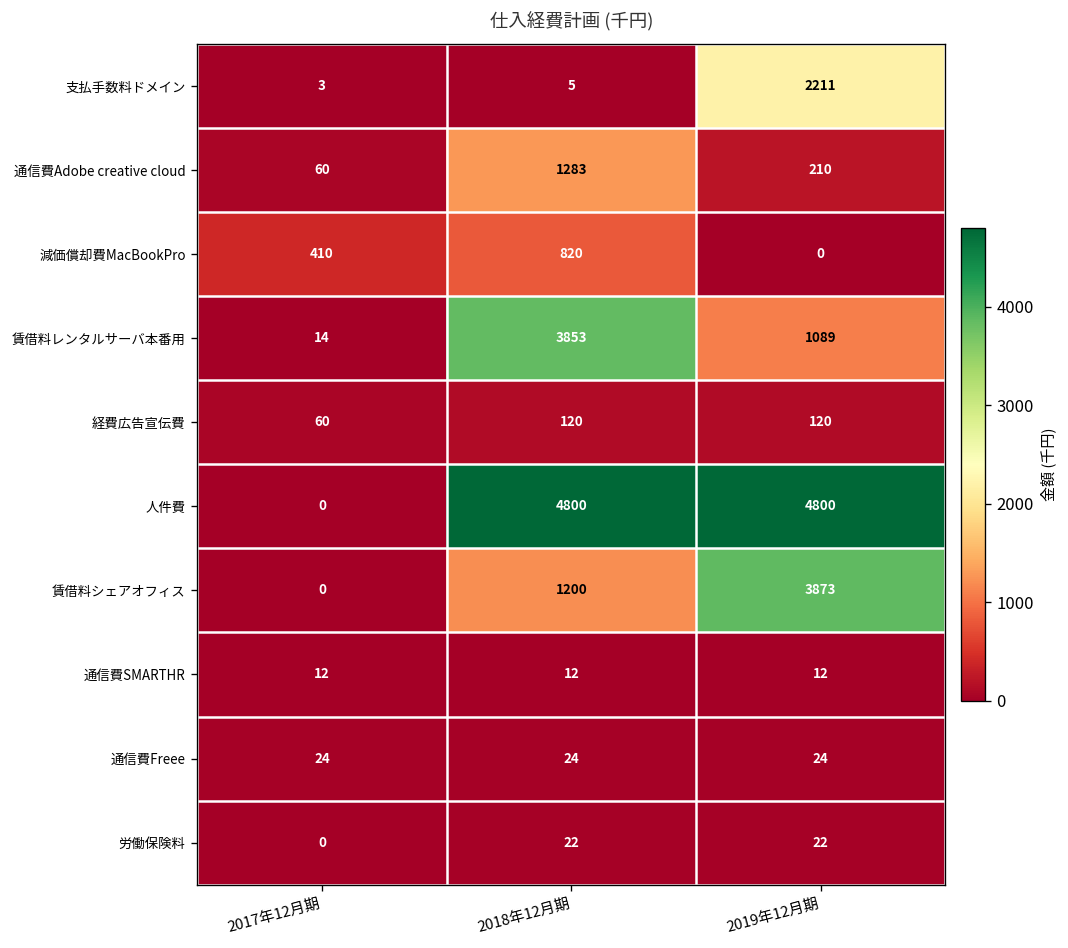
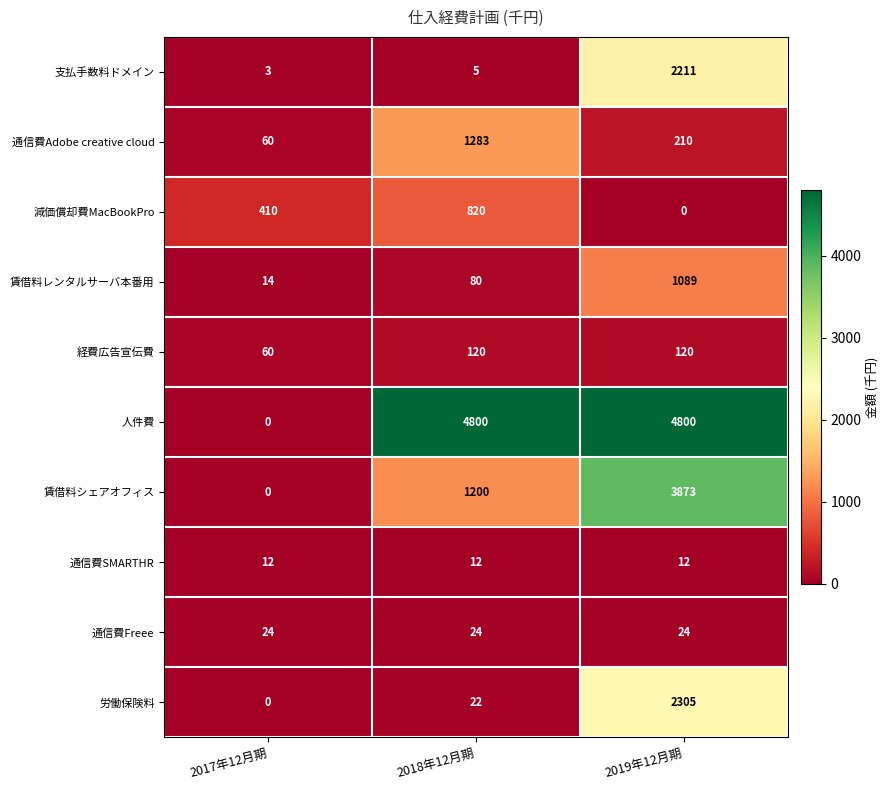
  {
    "支払手数料ドメイン": {
      "2017年12月期": 3,
      "2018年12月期": 5,
      "2019年12月期": 2211
    },
    "通信費Adobe creative cloud": {
      "2017年12月期": 60,
      "2018年12月期": 1283,
      "2019年12月期": 210
    },
    "減価償却費MacBookPro": {
      "2017年12月期": 410,
      "2018年12月期": 820,
      "2019年12月期": 0
    },
    "賃借料レンタルサーバ本番用": {
      "2017年12月期": 14,
-     "2018年12月期": 3853,
+     "2018年12月期": 80,
      "2019年12月期": 1089
    },
    "経費広告宣伝費": {
      "2017年12月期": 60,
      "2018年12月期": 120,
      "2019年12月期": 120
    },
    "人件費": {
      "2017年12月期": 0,
      "2018年12月期": 4800,
      "2019年12月期": 4800
    },
    "賃借料シェアオフィス": {
      "2017年12月期": 0,
      "2018年12月期": 1200,
      "2019年12月期": 3873
    },
    "通信費SMARTHR": {
      "2017年12月期": 12,
      "2018年12月期": 12,
      "2019年12月期": 12
    },
    "通信費Freee": {
      "2017年12月期": 24,
      "2018年12月期": 24,
      "2019年12月期": 24
    },
    "労働保険料": {
      "2017年12月期": 0,
      "2018年12月期": 22,
-     "2019年12月期": 22
+     "2019年12月期": 2305
    }
  }
